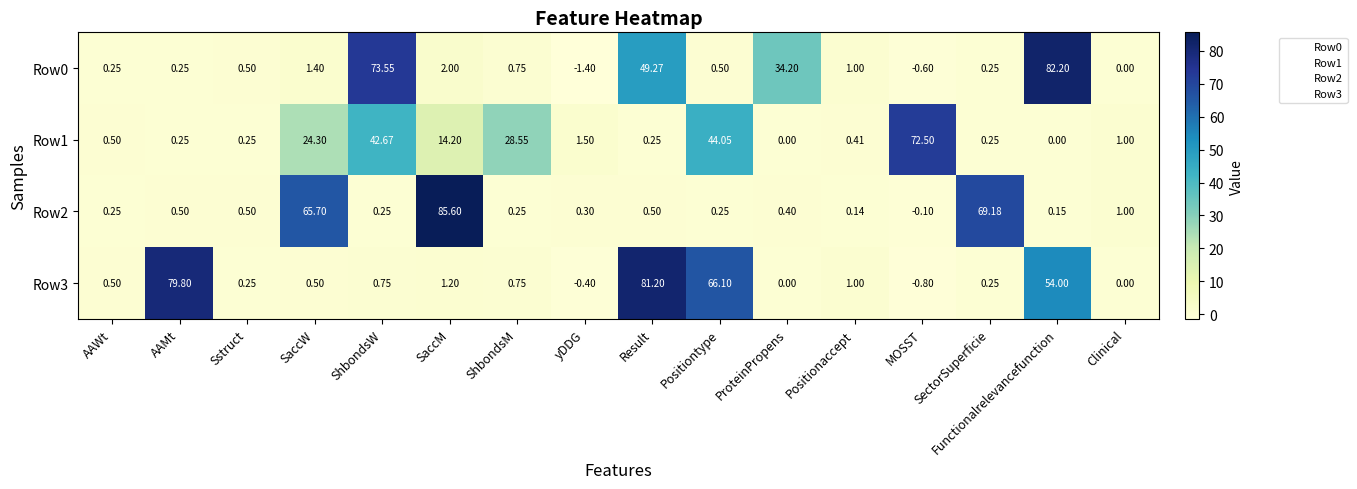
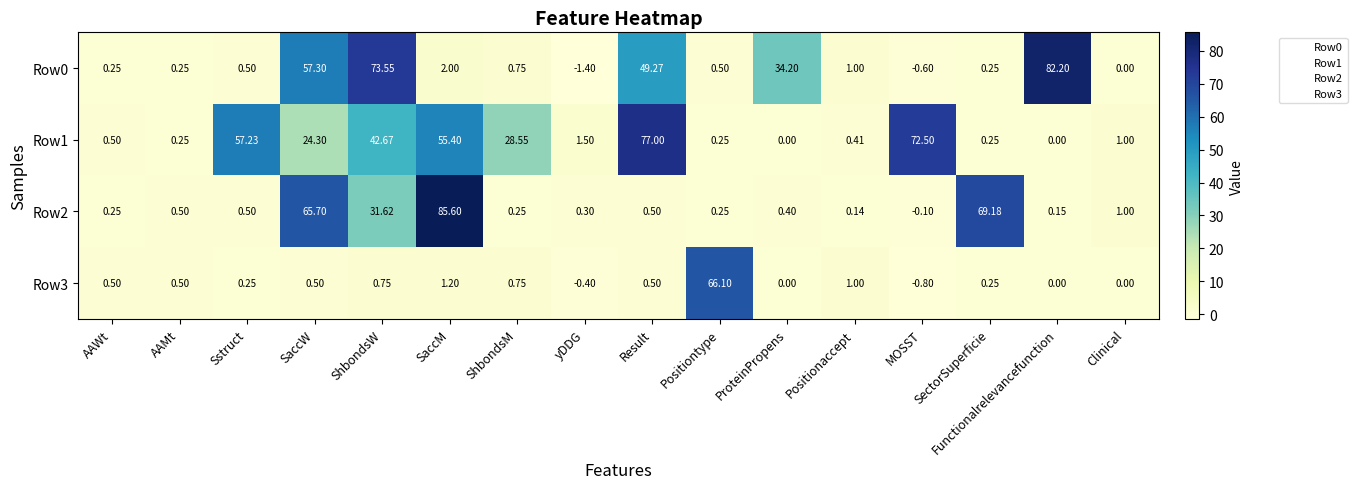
  {
    "Row0": {
      "AAWt": 0.25,
      "AAMt": 0.25,
      "Sstruct": 0.50,
-     "SaccW": 1.40,
+     "SaccW": 57.30,
      "ShbondsW": 73.55,
      "SaccM": 2.00,
      "ShbondsM": 0.75,
      "yDDG": -1.40,
      "Result": 49.27,
      "Positiontype": 0.50,
      "ProteinPropens": 34.20,
      "Positionaccept": 1.00,
      "MOSST": -0.60,
      "SectorSuperficie": 0.25,
      "Functionalrelevancefunction": 82.20,
      "Clinical": 0.00
    },
    "Row1": {
      "AAWt": 0.50,
      "AAMt": 0.25,
-     "Sstruct": 0.25,
+     "Sstruct": 57.23,
      "SaccW": 24.30,
      "ShbondsW": 42.67,
-     "SaccM": 14.20,
+     "SaccM": 55.40,
      "ShbondsM": 28.55,
      "yDDG": 1.50,
-     "Result": 0.25,
-     "Positiontype": 44.05,
+     "Result": 77.00,
+     "Positiontype": 0.25,
      "ProteinPropens": 0.00,
      "Positionaccept": 0.41,
      "MOSST": 72.50,
      "SectorSuperficie": 0.25,
      "Functionalrelevancefunction": 0.00,
      "Clinical": 1.00
    },
    "Row2": {
      "AAWt": 0.25,
      "AAMt": 0.50,
      "Sstruct": 0.50,
      "SaccW": 65.70,
-     "ShbondsW": 0.25,
+     "ShbondsW": 31.62,
      "SaccM": 85.60,
      "ShbondsM": 0.25,
      "yDDG": 0.30,
      "Result": 0.50,
      "Positiontype": 0.25,
      "ProteinPropens": 0.40,
      "Positionaccept": 0.14,
      "MOSST": -0.10,
      "SectorSuperficie": 69.18,
      "Functionalrelevancefunction": 0.15,
      "Clinical": 1.00
    },
    "Row3": {
      "AAWt": 0.50,
-     "AAMt": 79.80,
+     "AAMt": 0.50,
      "Sstruct": 0.25,
      "SaccW": 0.50,
      "ShbondsW": 0.75,
      "SaccM": 1.20,
      "ShbondsM": 0.75,
      "yDDG": -0.40,
-     "Result": 81.20,
+     "Result": 0.50,
      "Positiontype": 66.10,
      "ProteinPropens": 0.00,
      "Positionaccept": 1.00,
      "MOSST": -0.80,
      "SectorSuperficie": 0.25,
-     "Functionalrelevancefunction": 54.00,
+     "Functionalrelevancefunction": 0.00,
      "Clinical": 0.00
    }
  }
